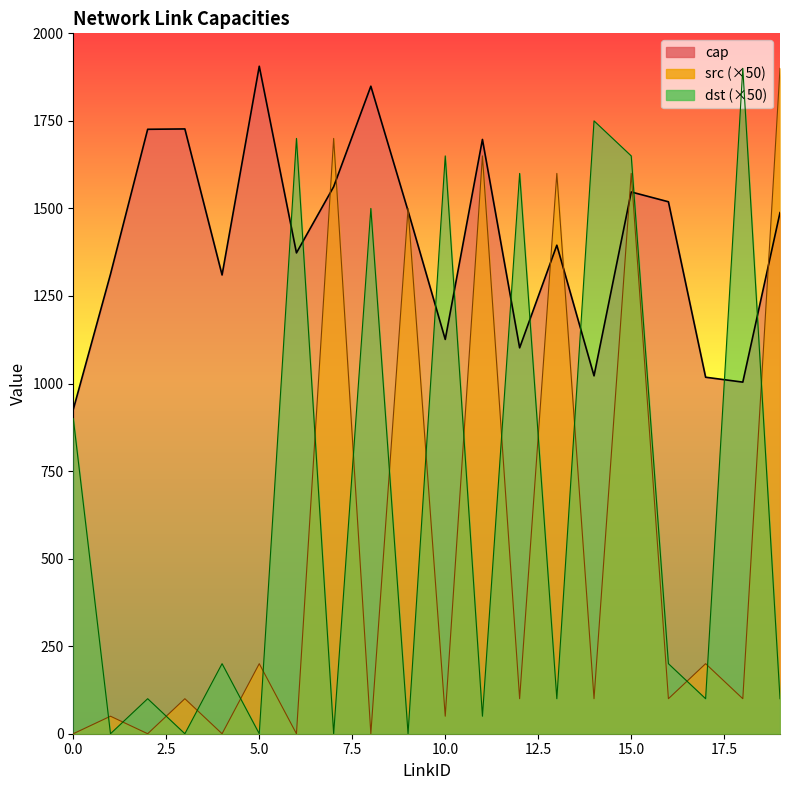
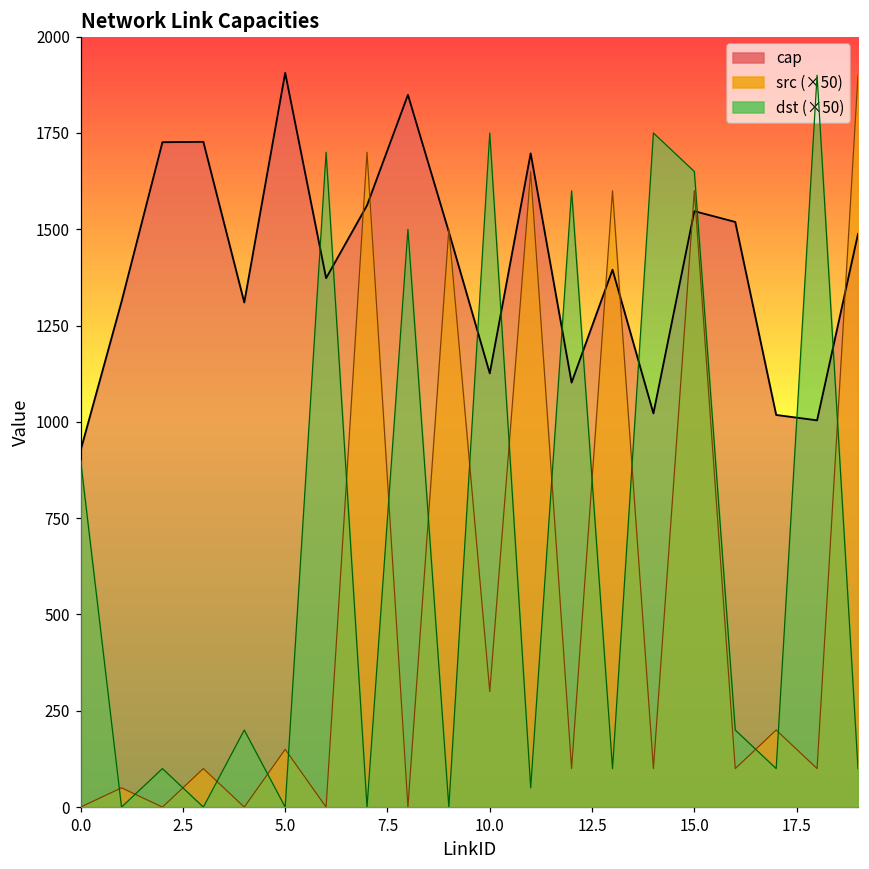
  {
    "cap": {
      "0.0": 930,
      "5.0": 1910,
      "10.0": 1130,
      "15.0": 1550
    },
    "src (×50)": {
      "0.0": 0,
-     "5.0": 200,
-     "10.0": 50,
+     "5.0": 150,
+     "10.0": 300,
      "15.0": 1600
    },
    "dst (×50)": {
      "0.0": 900,
      "5.0": 0,
-     "10.0": 1650,
+     "10.0": 1750,
      "15.0": 1650
    }
  }
